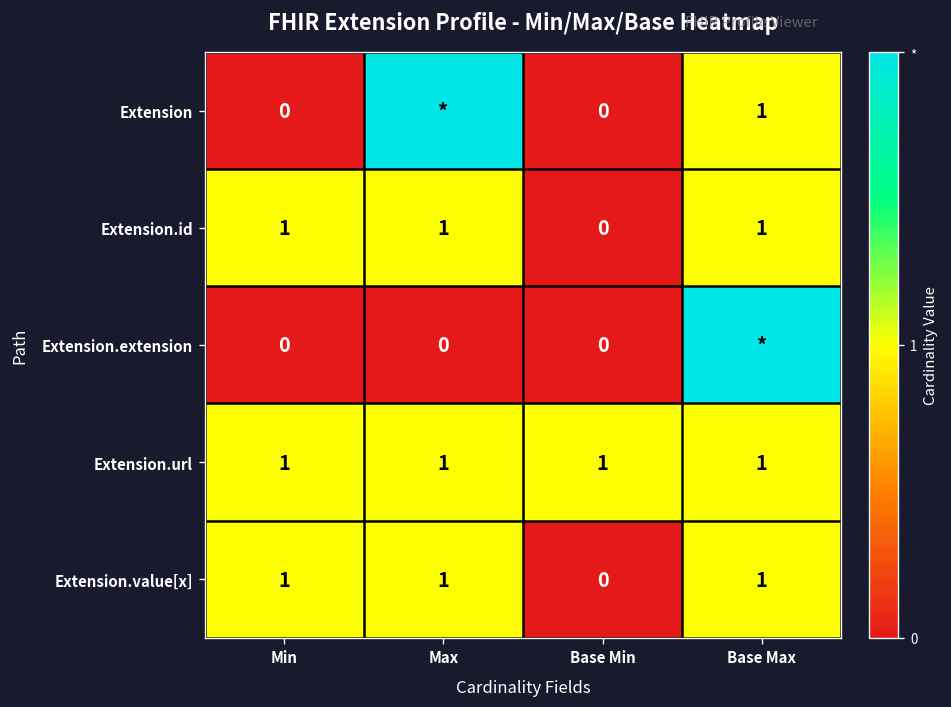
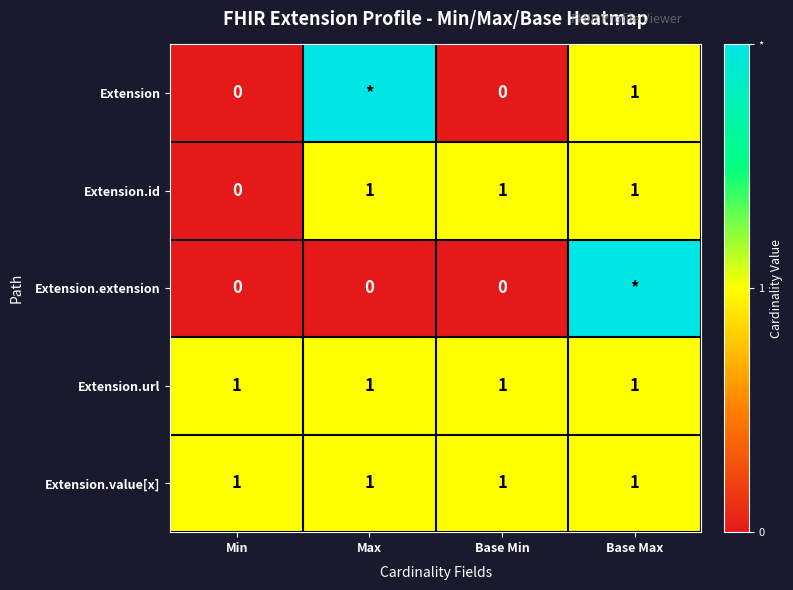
  {
    "Extension": {
      "Min": 0,
      "Base Min": 0,
      "Base Max": 1
    },
    "Extension.id": {
-     "Min": 1,
+     "Min": 0,
      "Max": 1,
-     "Base Min": 0,
+     "Base Min": 1,
      "Base Max": 1
    },
    "Extension.extension": {
      "Min": 0,
      "Max": 0,
      "Base Min": 0
    },
    "Extension.url": {
      "Min": 1,
      "Max": 1,
      "Base Min": 1,
      "Base Max": 1
    },
    "Extension.value[x]": {
      "Min": 1,
      "Max": 1,
-     "Base Min": 0,
+     "Base Min": 1,
      "Base Max": 1
    }
  }
